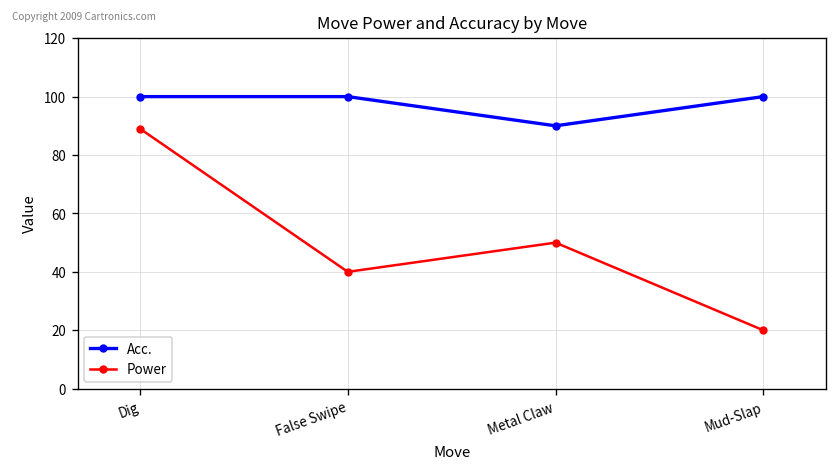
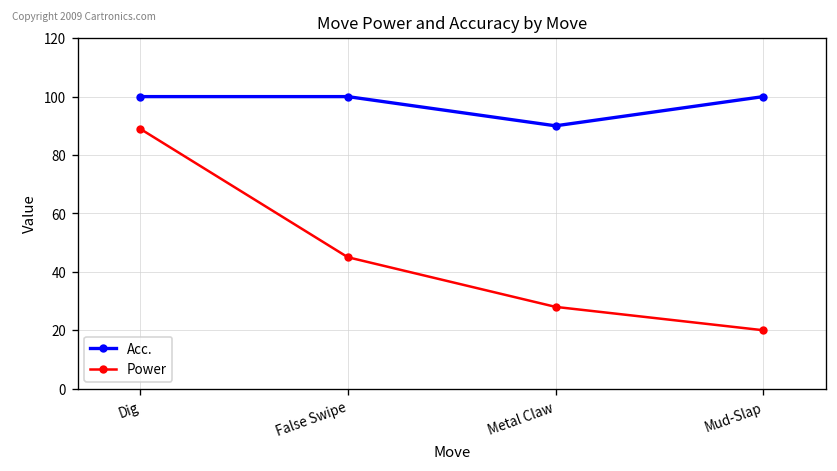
  {
    "Acc.": {
      "Dig": 100,
      "False Swipe": 100,
      "Metal Claw": 90,
      "Mud-Slap": 100
    },
    "Power": {
      "Dig": 89,
-     "False Swipe": 40,
-     "Metal Claw": 50,
+     "False Swipe": 45,
+     "Metal Claw": 28,
      "Mud-Slap": 20
    }
  }
